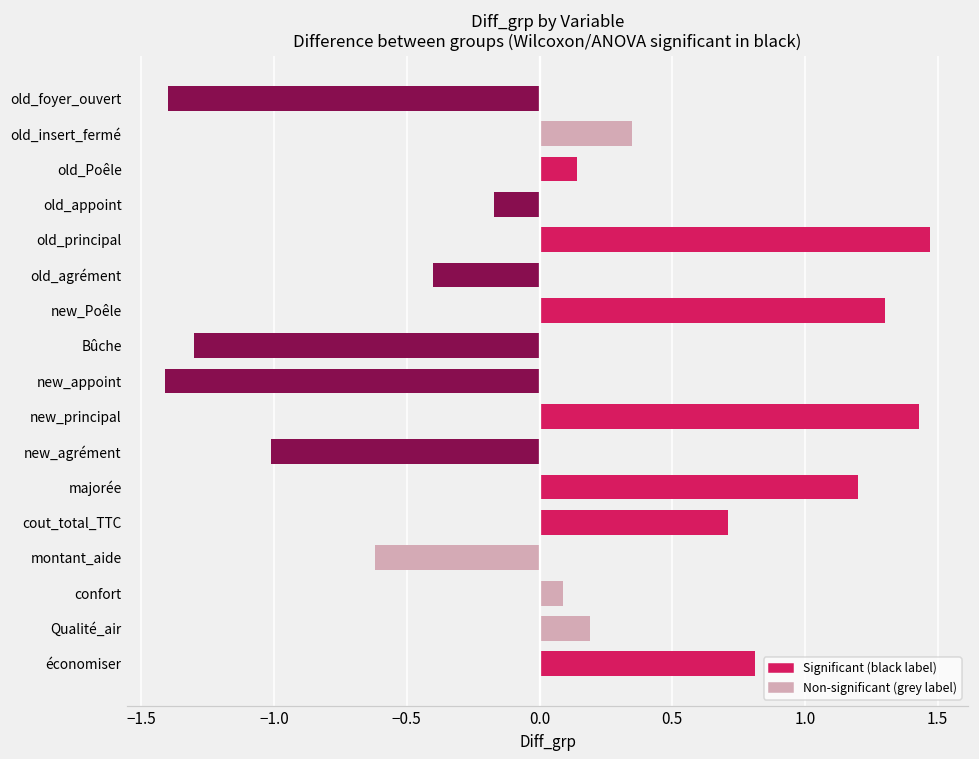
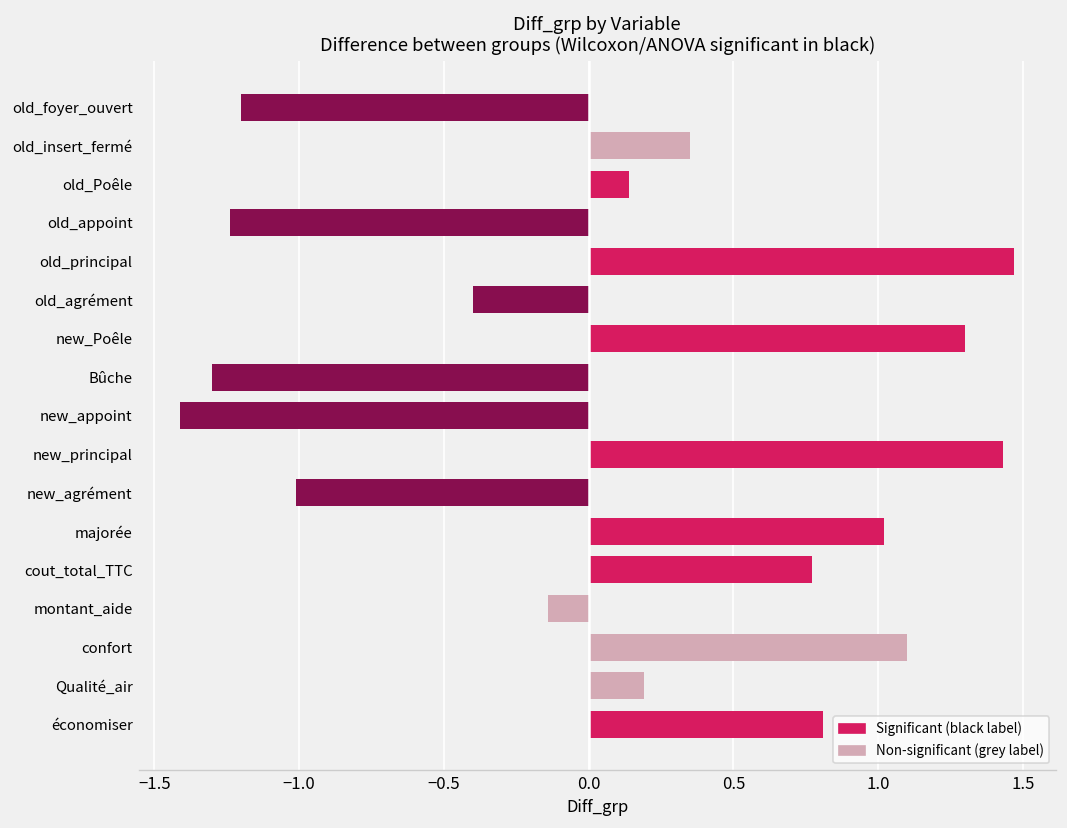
  {
-   "old_foyer_ouvert": -1.4,
+   "old_foyer_ouvert": -1.2,
    "old_insert_fermé": 0.35,
    "old_Poêle": 0.14,
-   "old_appoint": -0.17,
+   "old_appoint": -1.24,
    "old_principal": 1.47,
    "old_agrément": -0.40,
    "new_Poêle": 1.30,
    "Bûche": -1.30,
    "new_appoint": -1.41,
    "new_principal": 1.43,
    "new_agrément": -1.01,
-   "majorée": 1.20,
-   "cout_total_TTC": 0.71,
-   "montant_aide": -0.62,
-   "confort": 0.09,
+   "majorée": 1.02,
+   "cout_total_TTC": 0.77,
+   "montant_aide": -0.14,
+   "confort": 1.10,
    "Qualité_air": 0.19,
    "économiser": 0.81
  }
